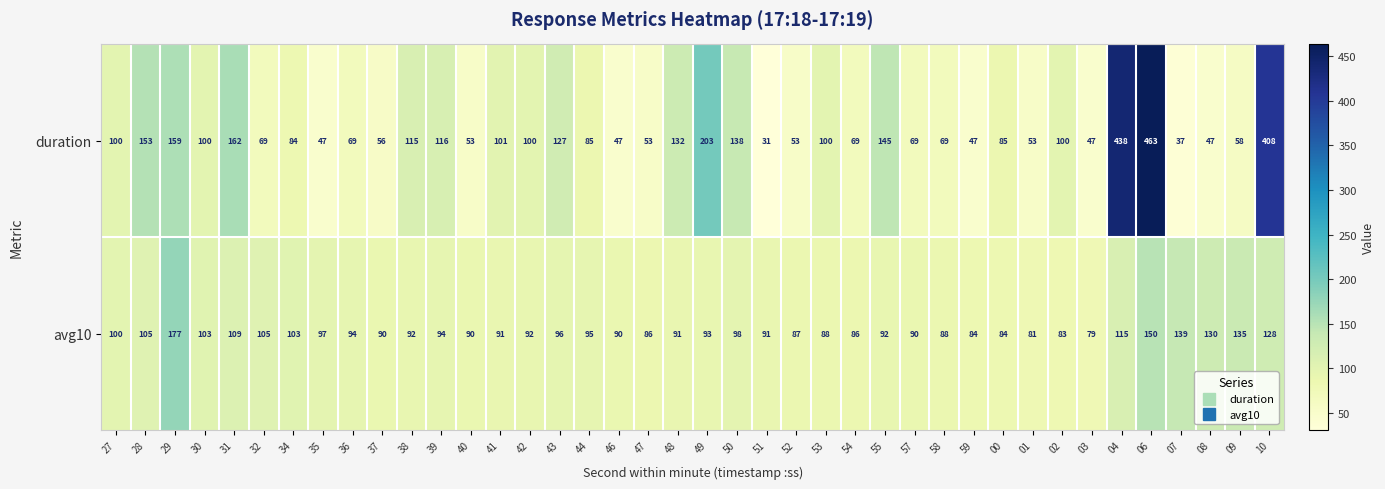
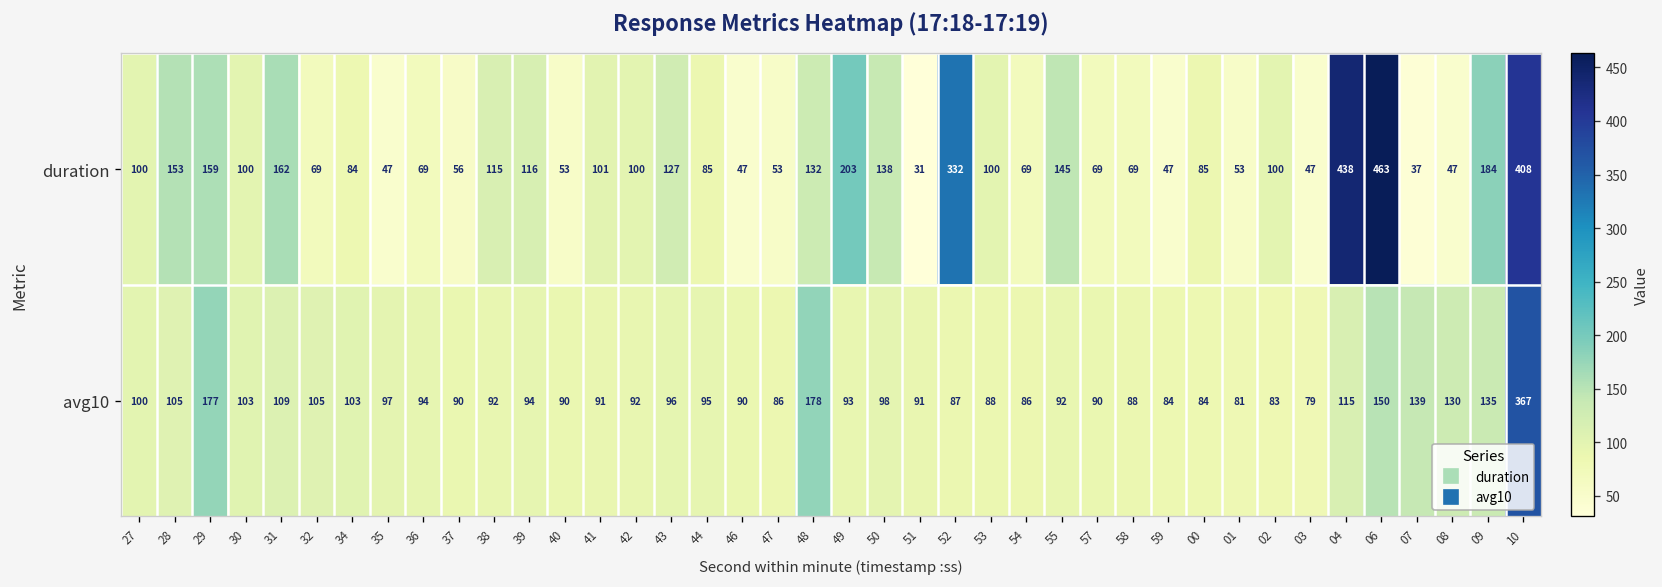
  {
    "duration": {
      "27": 100,
      "28": 153,
      "29": 159,
      "30": 100,
      "31": 162,
      "32": 69,
      "34": 84,
      "35": 47,
      "36": 69,
      "37": 56,
      "38": 115,
      "39": 116,
      "40": 53,
      "41": 101,
      "42": 100,
      "43": 127,
      "44": 85,
      "46": 47,
      "47": 53,
      "48": 132,
      "49": 203,
      "50": 138,
      "51": 31,
-     "52": 53,
+     "52": 332,
      "53": 100,
      "54": 69,
      "55": 145,
      "57": 69,
      "58": 69,
      "59": 47,
      "00": 85,
      "01": 53,
      "02": 100,
      "03": 47,
      "04": 438,
      "06": 463,
      "07": 37,
      "08": 47,
-     "09": 58,
+     "09": 184,
      "10": 408
    },
    "avg10": {
      "27": 100,
      "28": 105,
      "29": 177,
      "30": 103,
      "31": 109,
      "32": 105,
      "34": 103,
      "35": 97,
      "36": 94,
      "37": 90,
      "38": 92,
      "39": 94,
      "40": 90,
      "41": 91,
      "42": 92,
      "43": 96,
      "44": 95,
      "46": 90,
      "47": 86,
-     "48": 91,
+     "48": 178,
      "49": 93,
      "50": 98,
      "51": 91,
      "52": 87,
      "53": 88,
      "54": 86,
      "55": 92,
      "57": 90,
      "58": 88,
      "59": 84,
      "00": 84,
      "01": 81,
      "02": 83,
      "03": 79,
      "04": 115,
      "06": 150,
      "07": 139,
      "08": 130,
      "09": 135,
-     "10": 128
+     "10": 367
    }
  }
